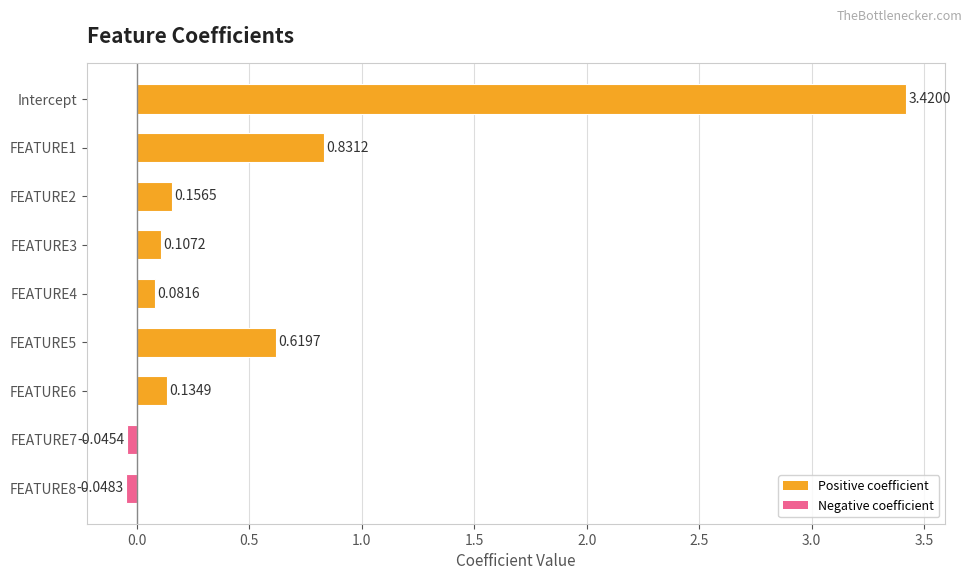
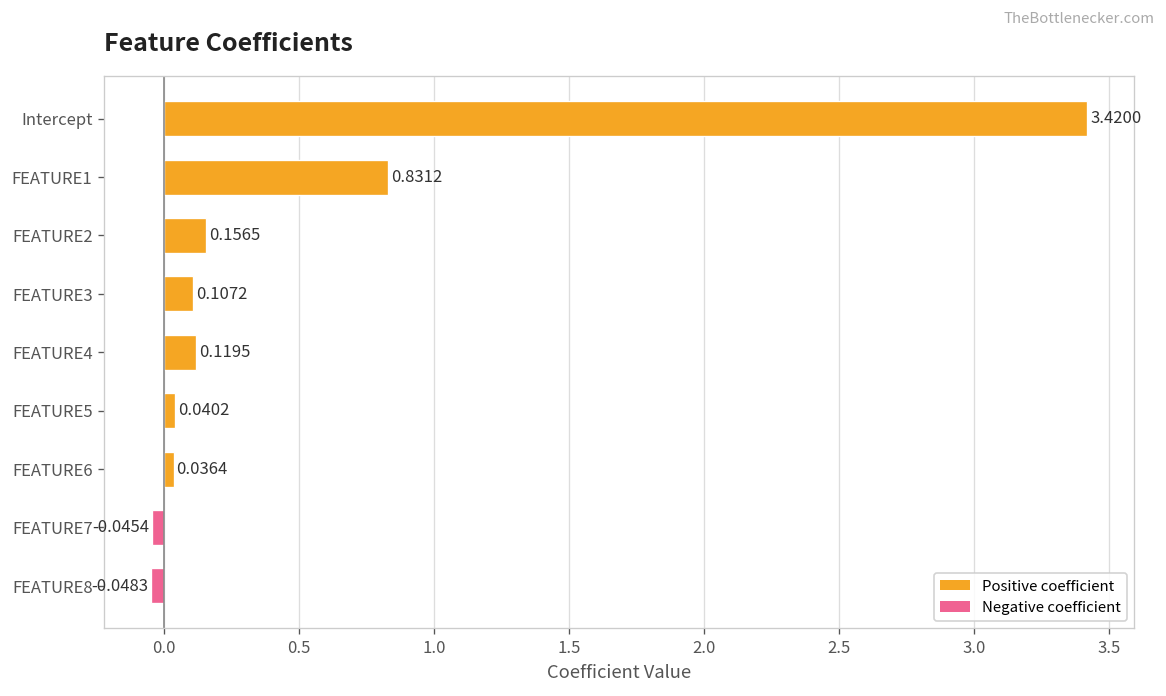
  {
    "Intercept": 3.4200,
    "FEATURE1": 0.8312,
    "FEATURE2": 0.1565,
    "FEATURE3": 0.1072,
-   "FEATURE4": 0.0816,
-   "FEATURE5": 0.6197,
-   "FEATURE6": 0.1349,
+   "FEATURE4": 0.1195,
+   "FEATURE5": 0.0402,
+   "FEATURE6": 0.0364,
    "FEATURE7": -0.0454,
    "FEATURE8": -0.0483
  }
